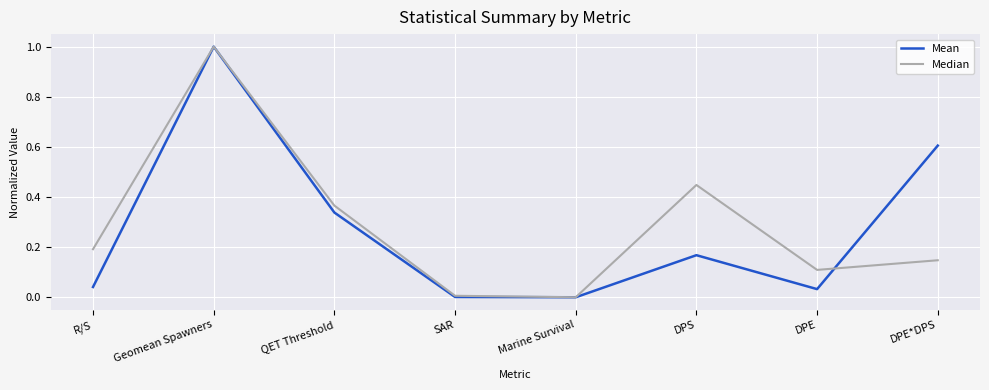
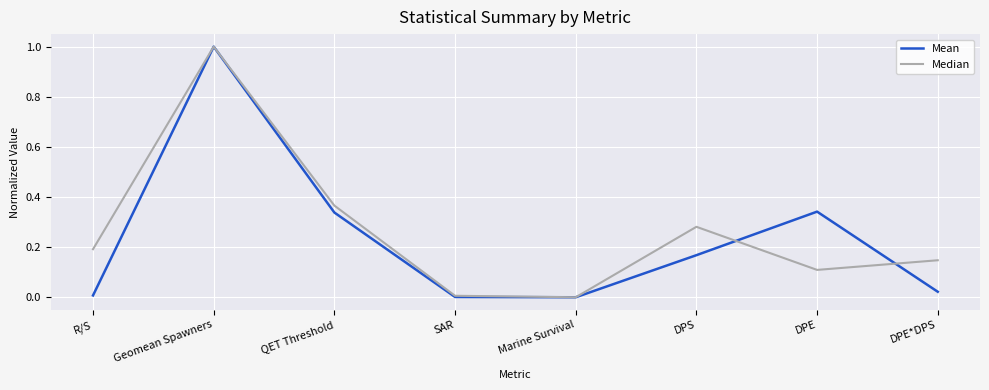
  {
    "Mean": {
-     "R/S": 0.04,
+     "R/S": 0.01,
      "QET Threshold": 0.34,
      "DPS": 0.17,
-     "DPE": 0.03,
-     "DPE*DPS": 0.61
+     "DPE": 0.34,
+     "DPE*DPS": 0.02
    },
    "Median": {
      "R/S": 0.19,
      "QET Threshold": 0.37,
-     "DPS": 0.45,
+     "DPS": 0.28,
      "DPE": 0.11,
      "DPE*DPS": 0.15
    }
  }
